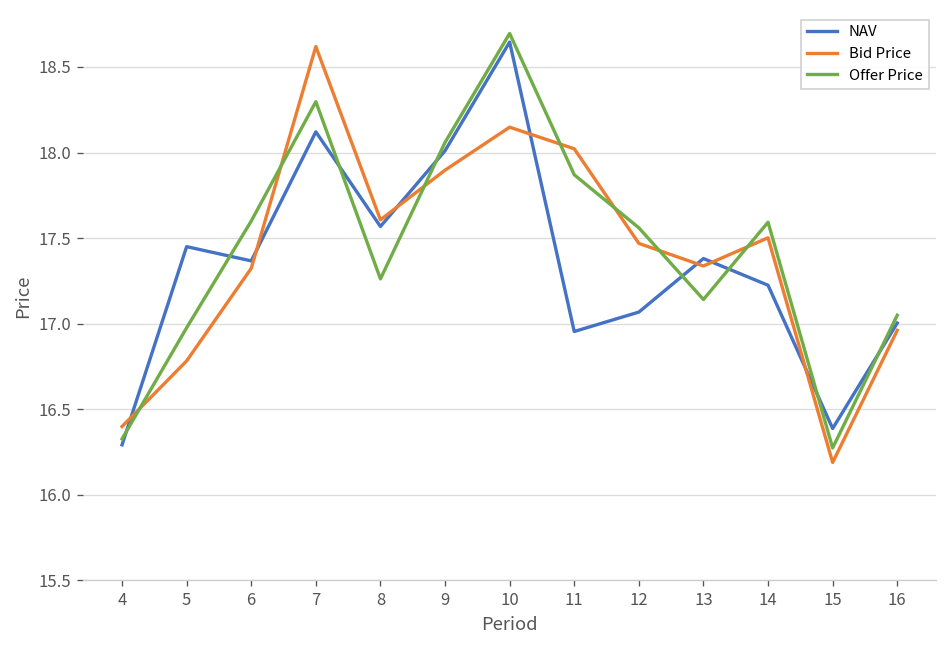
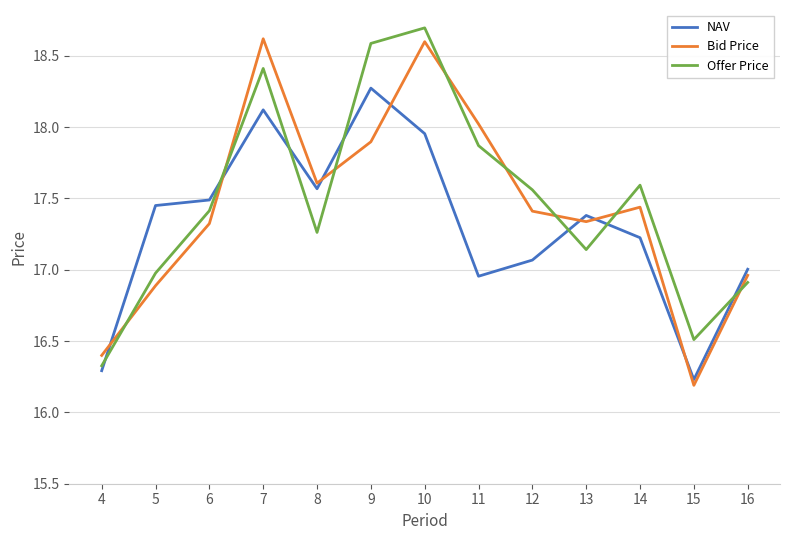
  {
    "NAV": {
      "4": 16.29,
      "5": 17.45,
-     "6": 17.37,
+     "6": 17.49,
      "7": 18.12,
      "8": 17.57,
-     "9": 18.01,
-     "10": 18.65,
+     "9": 18.27,
+     "10": 17.95,
      "11": 16.95,
      "12": 17.07,
      "13": 17.38,
      "14": 17.22,
-     "15": 16.39,
+     "15": 16.23,
      "16": 17.00
    },
    "Bid Price": {
      "4": 16.40,
-     "5": 16.78,
+     "5": 16.89,
      "6": 17.32,
      "7": 18.62,
      "8": 17.61,
      "9": 17.90,
-     "10": 18.15,
+     "10": 18.60,
      "11": 18.02,
-     "12": 17.47,
+     "12": 17.41,
      "13": 17.34,
-     "14": 17.50,
+     "14": 17.44,
      "15": 16.19,
      "16": 16.96
    },
    "Offer Price": {
      "4": 16.33,
      "5": 16.98,
-     "6": 17.60,
-     "7": 18.30,
+     "6": 17.41,
+     "7": 18.41,
      "8": 17.26,
-     "9": 18.06,
+     "9": 18.59,
      "10": 18.70,
      "11": 17.87,
      "12": 17.56,
      "13": 17.14,
      "14": 17.59,
-     "15": 16.27,
-     "16": 17.05
+     "15": 16.51,
+     "16": 16.91
    }
  }
